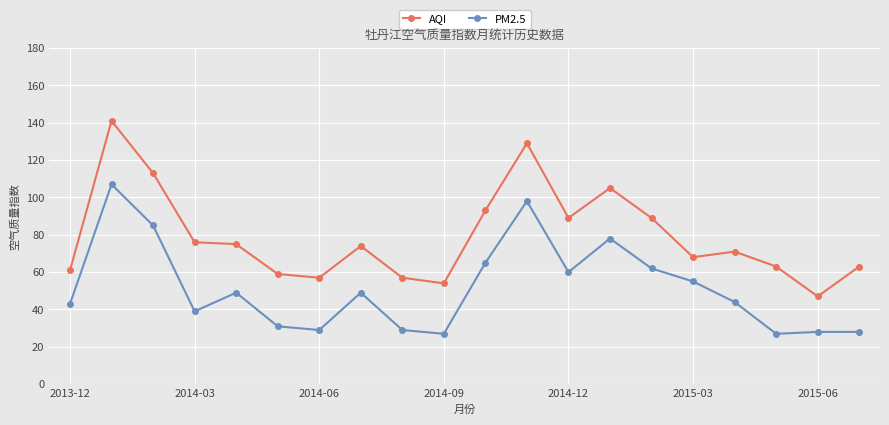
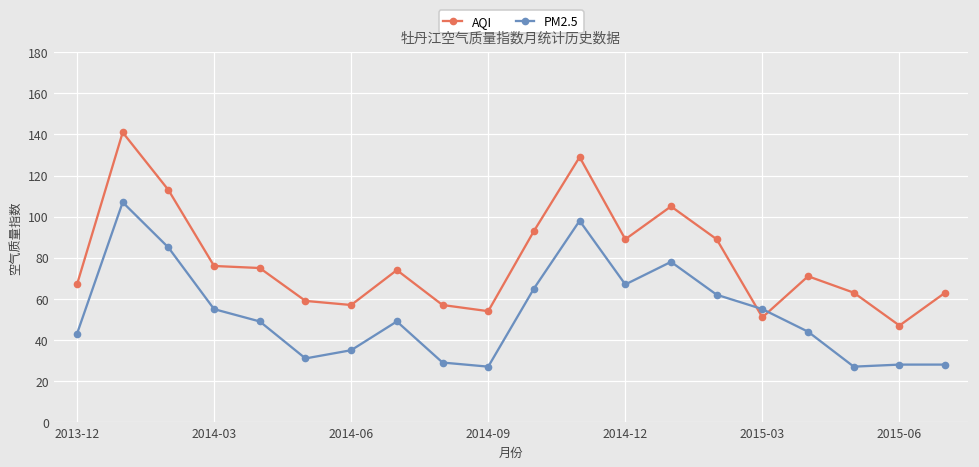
  {
    "AQI": {
-     "2013-12": 61,
+     "2013-12": 67,
      "2014-03": 76,
      "2014-06": 57,
      "2014-09": 54,
      "2014-12": 89,
-     "2015-03": 68,
+     "2015-03": 51,
      "2015-06": 47
    },
    "PM2.5": {
      "2013-12": 43,
-     "2014-03": 39,
-     "2014-06": 29,
+     "2014-03": 55,
+     "2014-06": 35,
      "2014-09": 27,
-     "2014-12": 60,
+     "2014-12": 67,
      "2015-03": 55,
      "2015-06": 28
    }
  }
